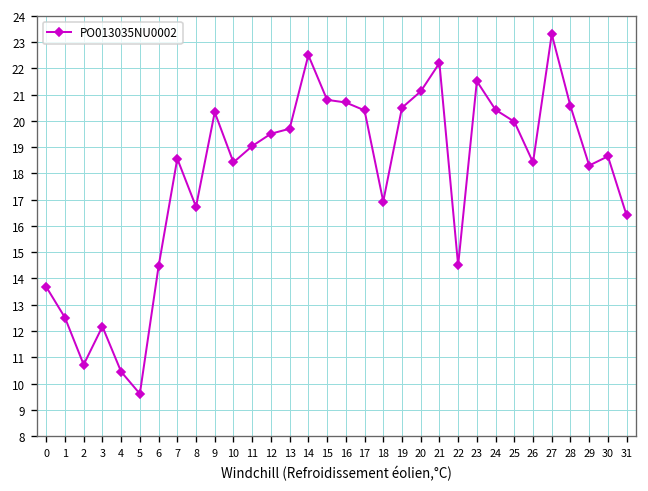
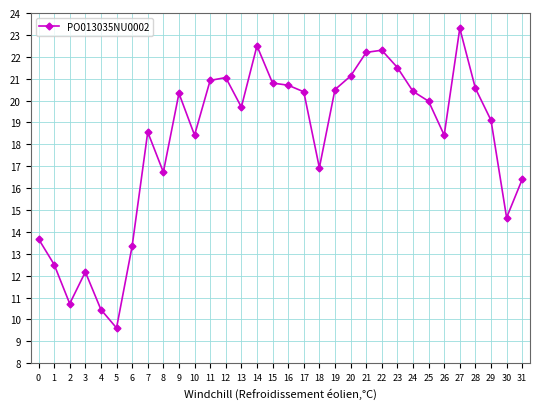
  {
    "0": 13.7,
    "1": 12.5,
    "2": 10.7,
    "3": 12.2,
    "4": 10.5,
    "5": 9.6,
-   "6": 14.5,
+   "6": 13.4,
    "7": 18.6,
    "8": 16.7,
    "9": 20.3,
    "10": 18.4,
-   "11": 19.0,
-   "12": 19.5,
+   "11": 20.9,
+   "12": 21.1,
    "13": 19.7,
    "14": 22.5,
    "15": 20.8,
    "16": 20.7,
    "17": 20.4,
    "18": 16.9,
    "19": 20.5,
    "20": 21.1,
    "21": 22.2,
-   "22": 14.5,
+   "22": 22.3,
    "23": 21.5,
    "24": 20.4,
    "25": 20.0,
    "26": 18.4,
    "27": 23.3,
    "28": 20.6,
-   "29": 18.3,
-   "30": 18.7,
+   "29": 19.1,
+   "30": 14.7,
    "31": 16.4
  }
